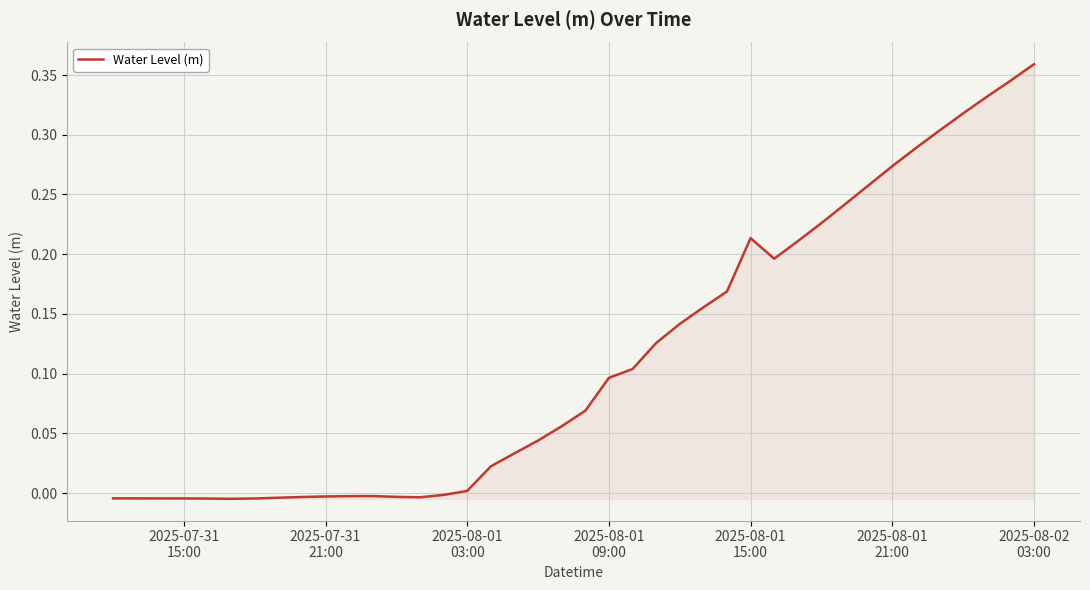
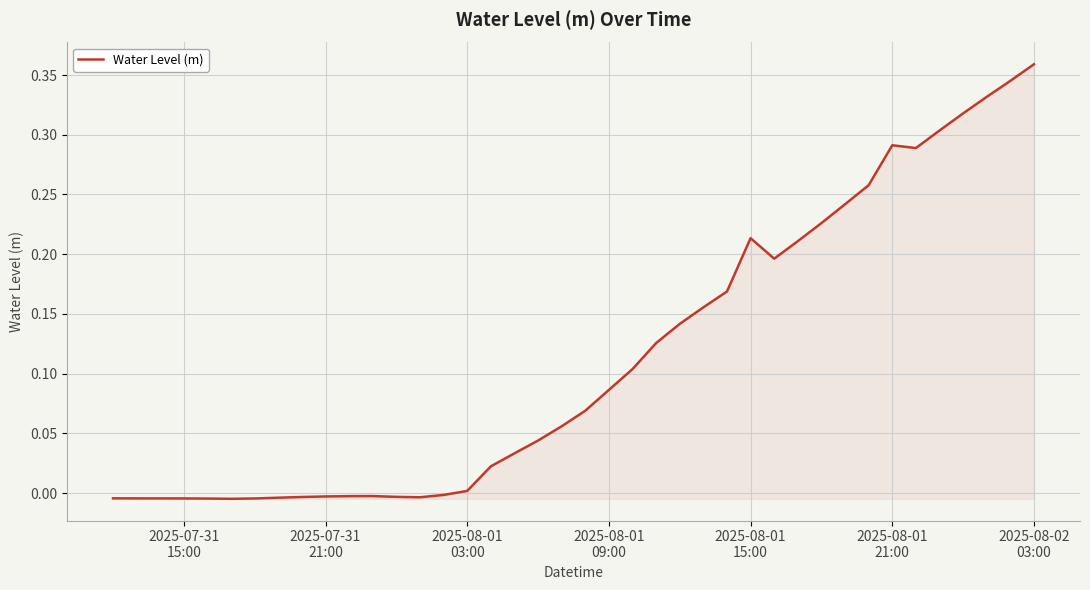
  {
    "2025-07-31 15:00": -0.005,
    "2025-07-31 21:00": -0.003,
    "2025-08-01 03:00": 0.002,
-   "2025-08-01 09:00": 0.096,
+   "2025-08-01 09:00": 0.086,
    "2025-08-01 15:00": 0.213,
-   "2025-08-01 21:00": 0.274,
+   "2025-08-01 21:00": 0.291,
    "2025-08-02 03:00": 0.359
  }
